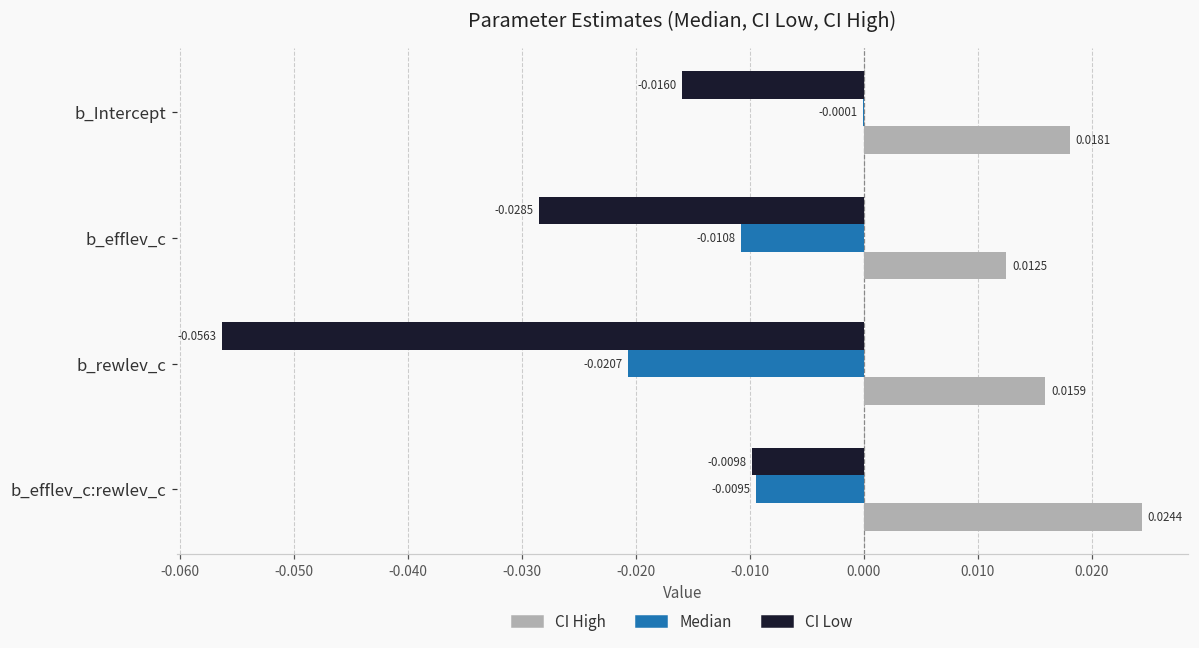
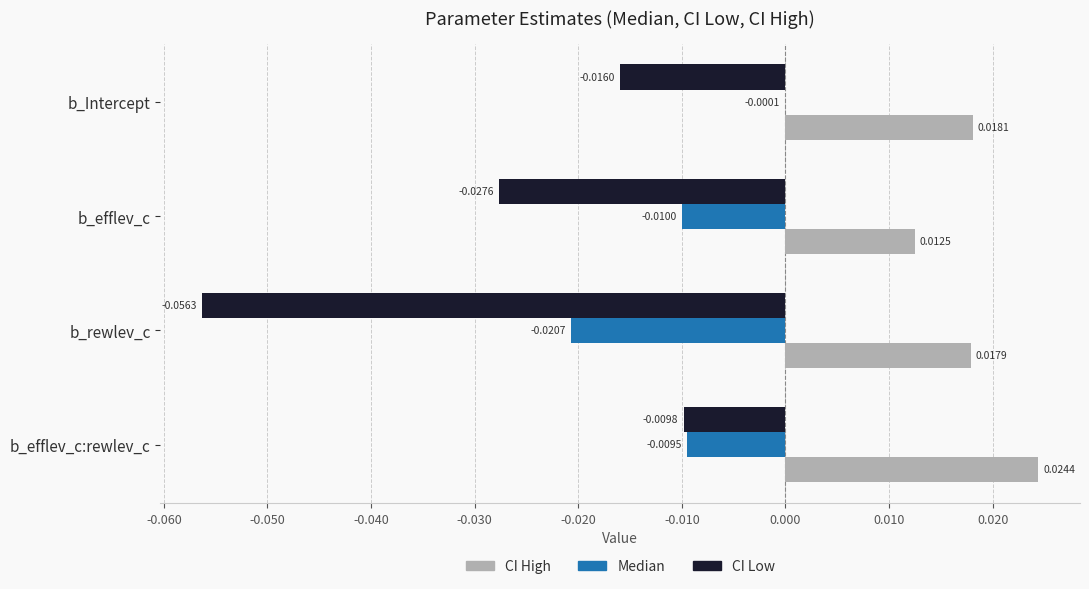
  {
    "CI High": {
      "b_Intercept": 0.0181,
      "b_efflev_c": 0.0125,
-     "b_rewlev_c": 0.0159,
+     "b_rewlev_c": 0.0179,
      "b_efflev_c:rewlev_c": 0.0244
    },
    "Median": {
      "b_Intercept": -0.0001,
-     "b_efflev_c": -0.0108,
+     "b_efflev_c": -0.0100,
      "b_rewlev_c": -0.0207,
      "b_efflev_c:rewlev_c": -0.0095
    },
    "CI Low": {
      "b_Intercept": -0.0160,
-     "b_efflev_c": -0.0285,
+     "b_efflev_c": -0.0276,
      "b_rewlev_c": -0.0563,
      "b_efflev_c:rewlev_c": -0.0098
    }
  }
